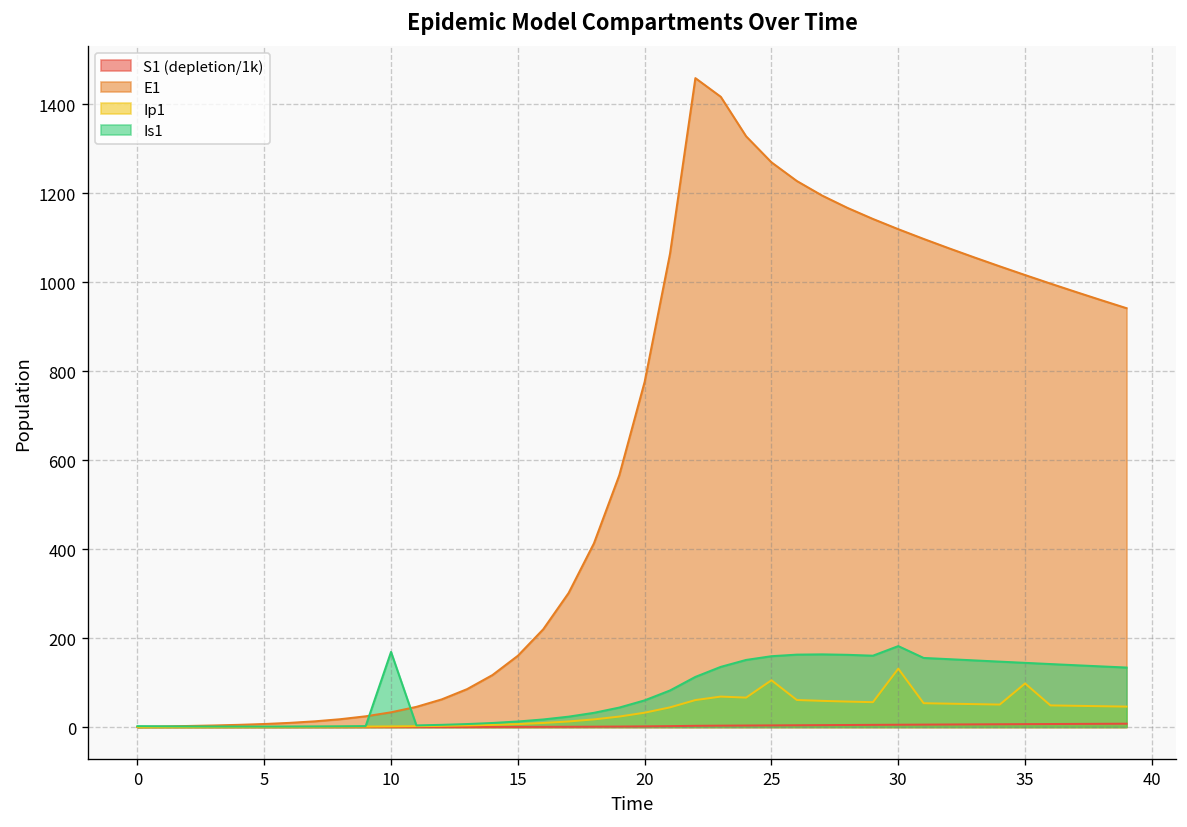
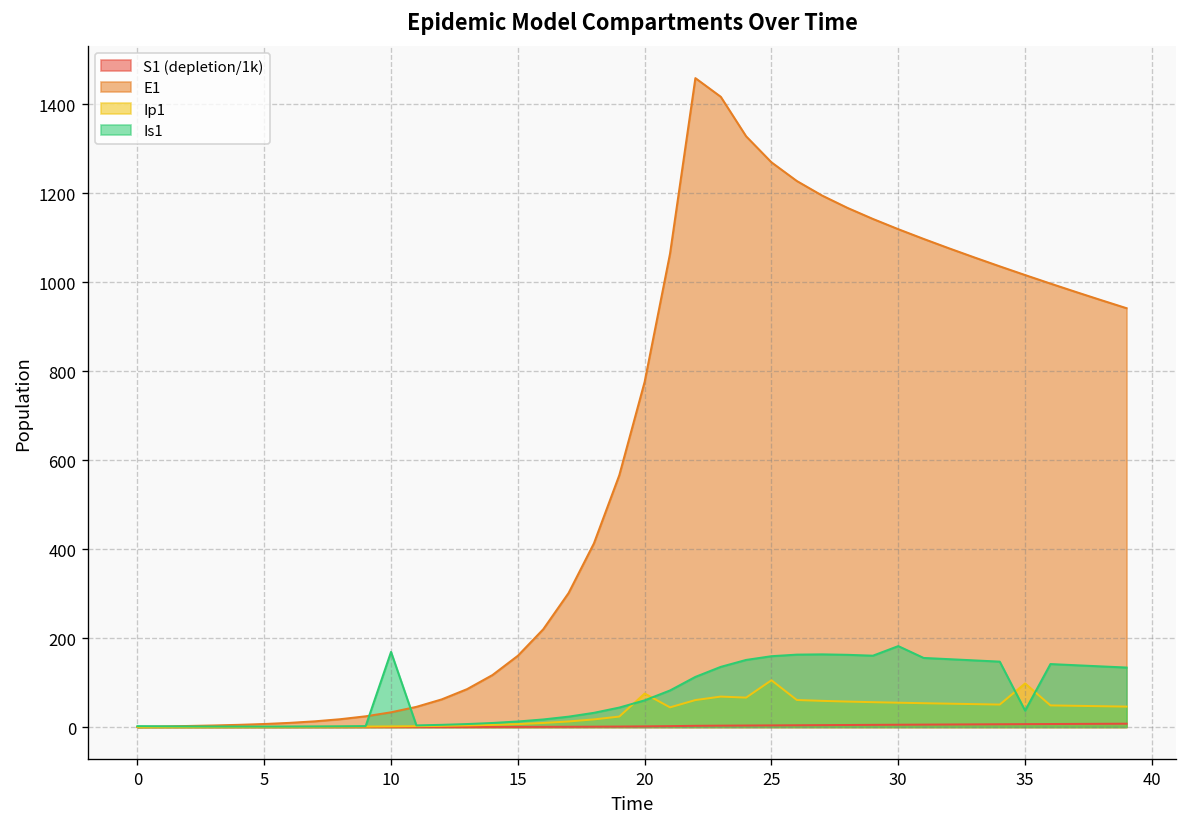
  {
    "Ip1": {
-     "20": 30,
+     "20": 80,
      "25": 110,
-     "30": 130,
+     "30": 50,
      "35": 100
    },
    "Is1": {
      "10": 170,
      "20": 60,
      "25": 160,
      "30": 180,
-     "35": 140
+     "35": 40
    }
  }
